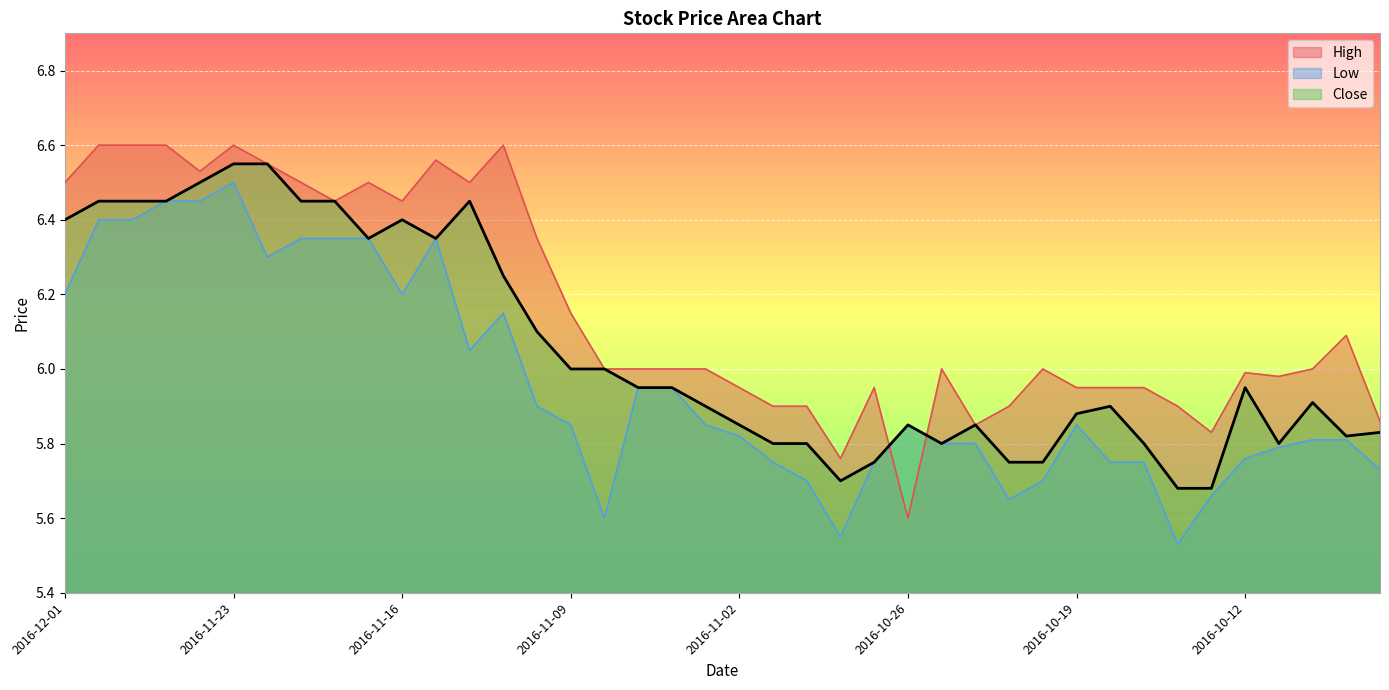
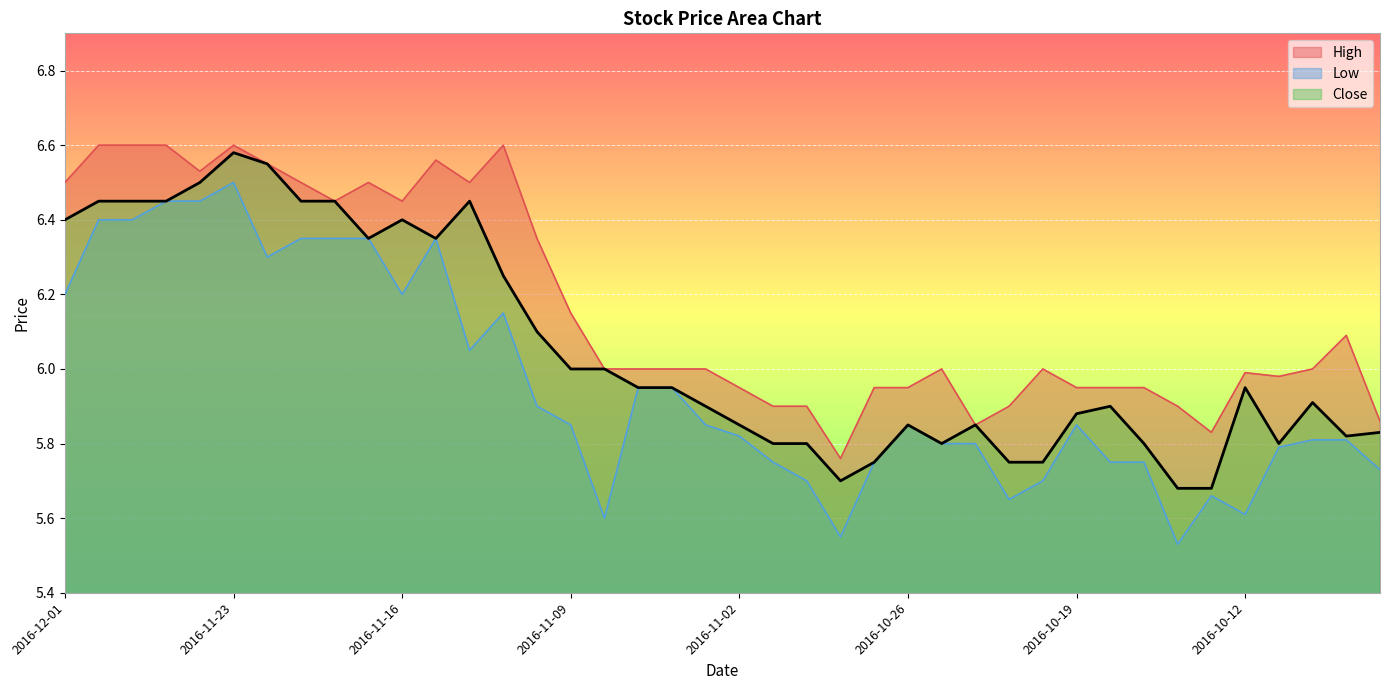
  {
    "High": {
      "2016-12-01": 6.50,
      "2016-11-23": 6.60,
      "2016-11-16": 6.45,
      "2016-11-09": 6.15,
      "2016-11-02": 5.95,
-     "2016-10-26": 5.60,
+     "2016-10-26": 5.95,
      "2016-10-19": 5.95,
      "2016-10-12": 5.99
    },
    "Low": {
      "2016-12-01": 6.20,
      "2016-11-23": 6.50,
      "2016-11-16": 6.20,
      "2016-11-09": 5.85,
      "2016-11-02": 5.82,
      "2016-10-19": 5.85,
-     "2016-10-12": 5.76
+     "2016-10-12": 5.61
    },
    "Close": {
      "2016-12-01": 6.40,
-     "2016-11-23": 6.55,
+     "2016-11-23": 6.58,
      "2016-11-16": 6.40,
      "2016-11-09": 6.00,
      "2016-11-02": 5.85,
      "2016-10-19": 5.88,
      "2016-10-12": 5.95
    }
  }
